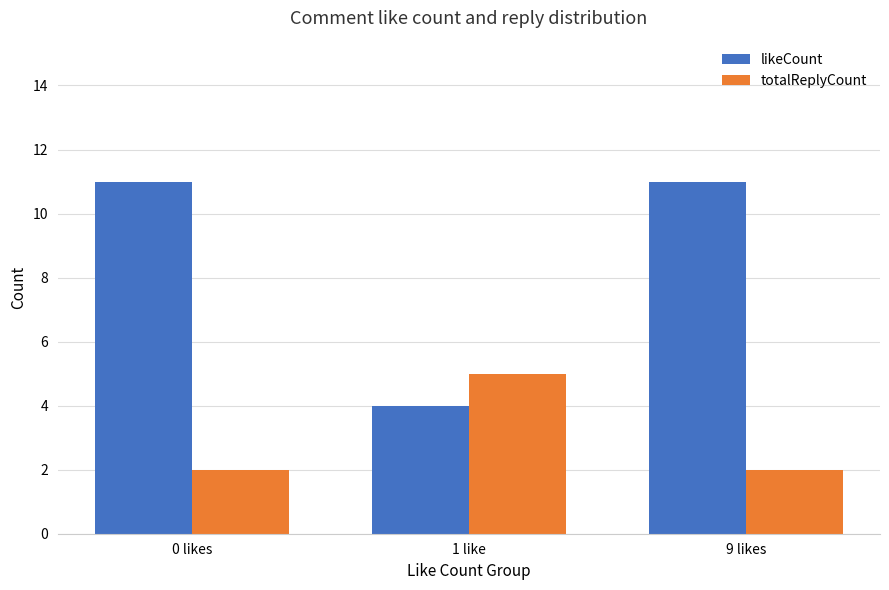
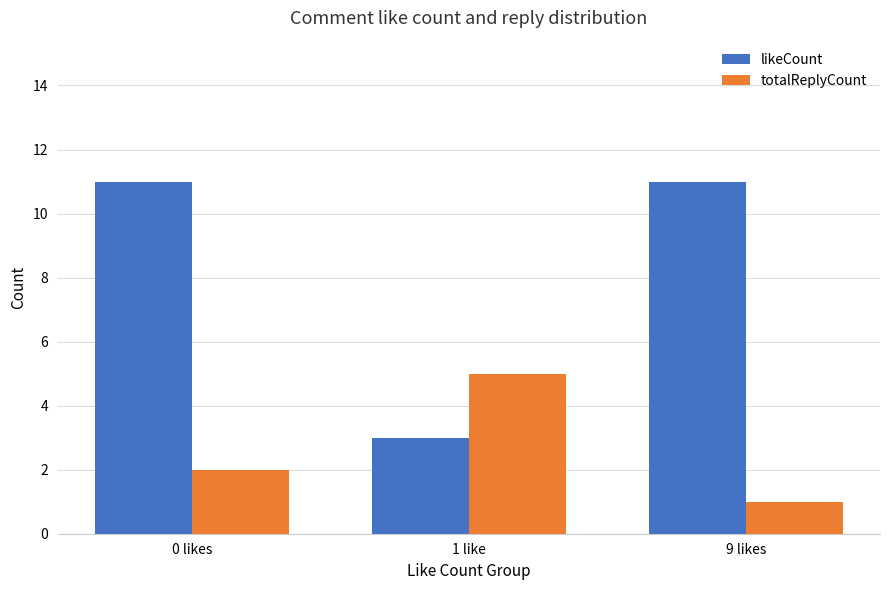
  {
    "likeCount": {
      "0 likes": 11,
-     "1 like": 4,
+     "1 like": 3,
      "9 likes": 11
    },
    "totalReplyCount": {
      "0 likes": 2,
      "1 like": 5,
-     "9 likes": 2
+     "9 likes": 1
    }
  }
